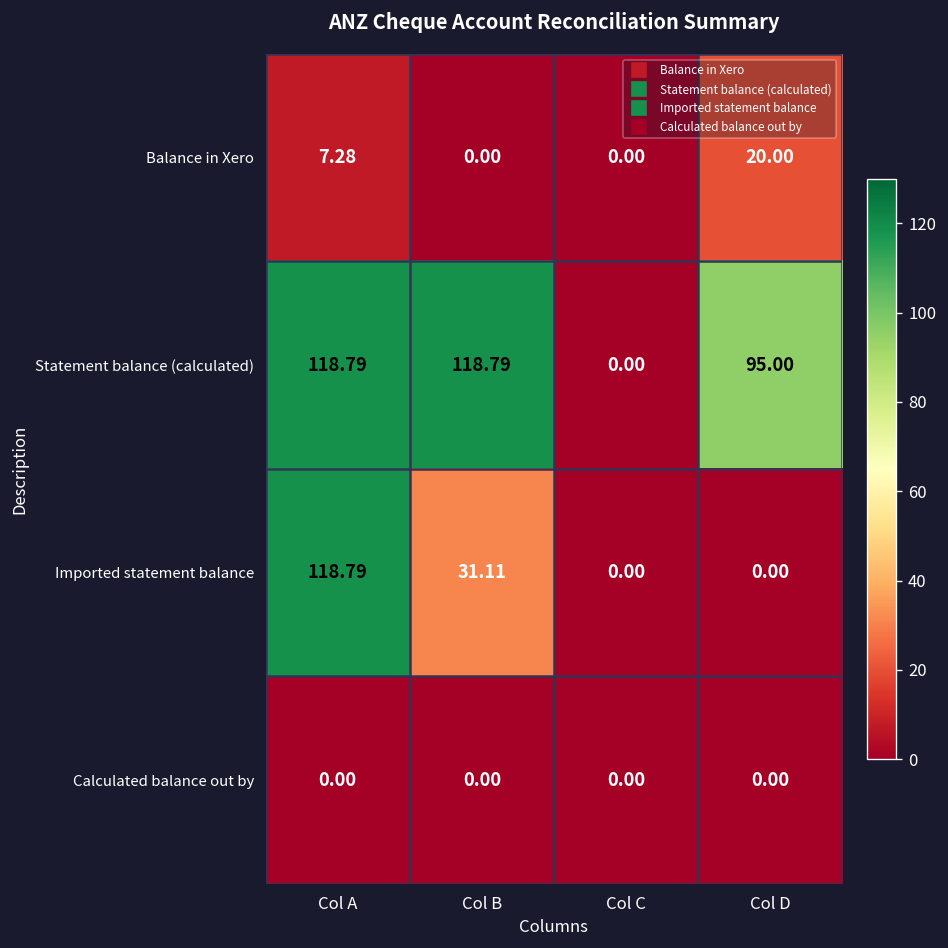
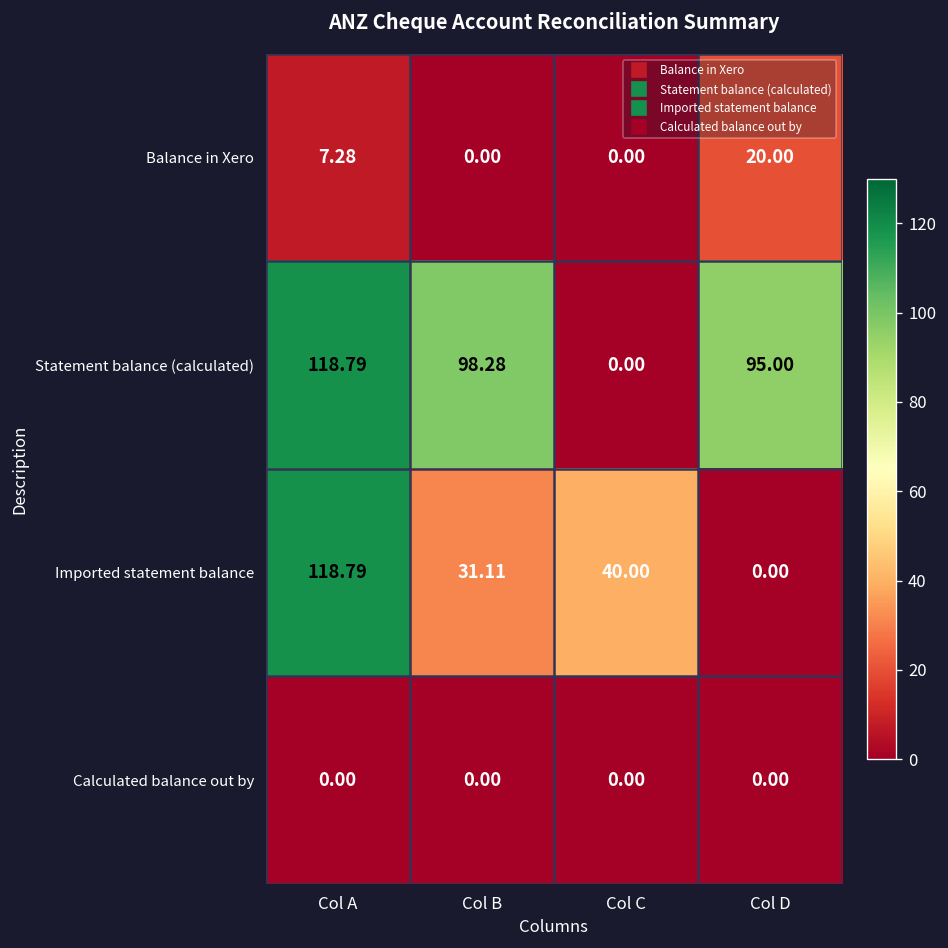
  {
    "Balance in Xero": {
      "Col A": 7.28,
      "Col B": 0.00,
      "Col C": 0.00,
      "Col D": 20.00
    },
    "Statement balance (calculated)": {
      "Col A": 118.79,
-     "Col B": 118.79,
+     "Col B": 98.28,
      "Col C": 0.00,
      "Col D": 95.00
    },
    "Imported statement balance": {
      "Col A": 118.79,
      "Col B": 31.11,
-     "Col C": 0.00,
+     "Col C": 40.00,
      "Col D": 0.00
    },
    "Calculated balance out by": {
      "Col A": 0.00,
      "Col B": 0.00,
      "Col C": 0.00,
      "Col D": 0.00
    }
  }
